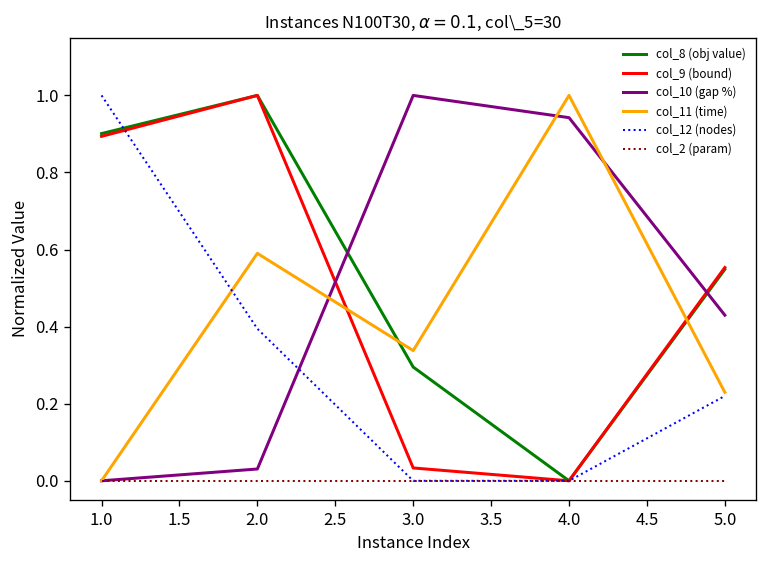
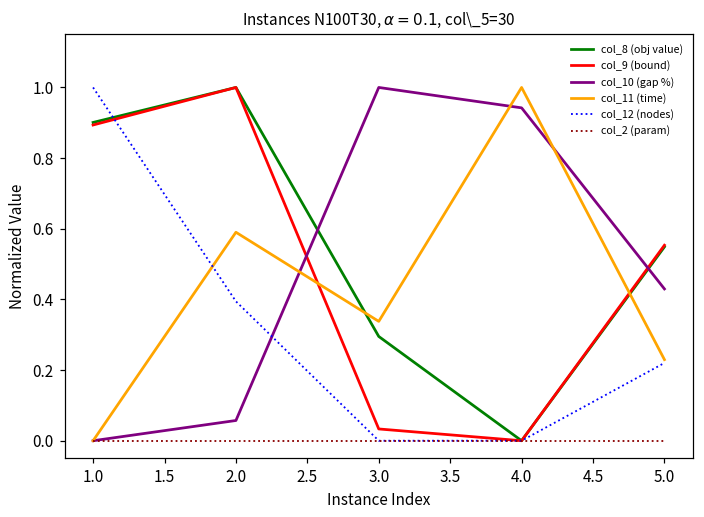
  {
    "col_8 (obj value)": {
      "3.0": 0.30
    },
    "col_9 (bound)": {
      "3.0": 0.03
    },
    "col_10 (gap %)": {
-     "2.0": 0.03,
+     "2.0": 0.06,
      "3.0": 1.00,
      "4.0": 0.94,
      "5.0": 0.43
    },
    "col_11 (time)": {
      "2.0": 0.59,
      "3.0": 0.34,
      "4.0": 1.00,
      "5.0": 0.23
    },
    "col_12 (nodes)": {
      "1.0": 1.00,
      "2.0": 0.39,
      "5.0": 0.22
    },
    "col_2 (param)": {
      "2.0": 0.00,
      "5.0": 0.00
    }
  }
